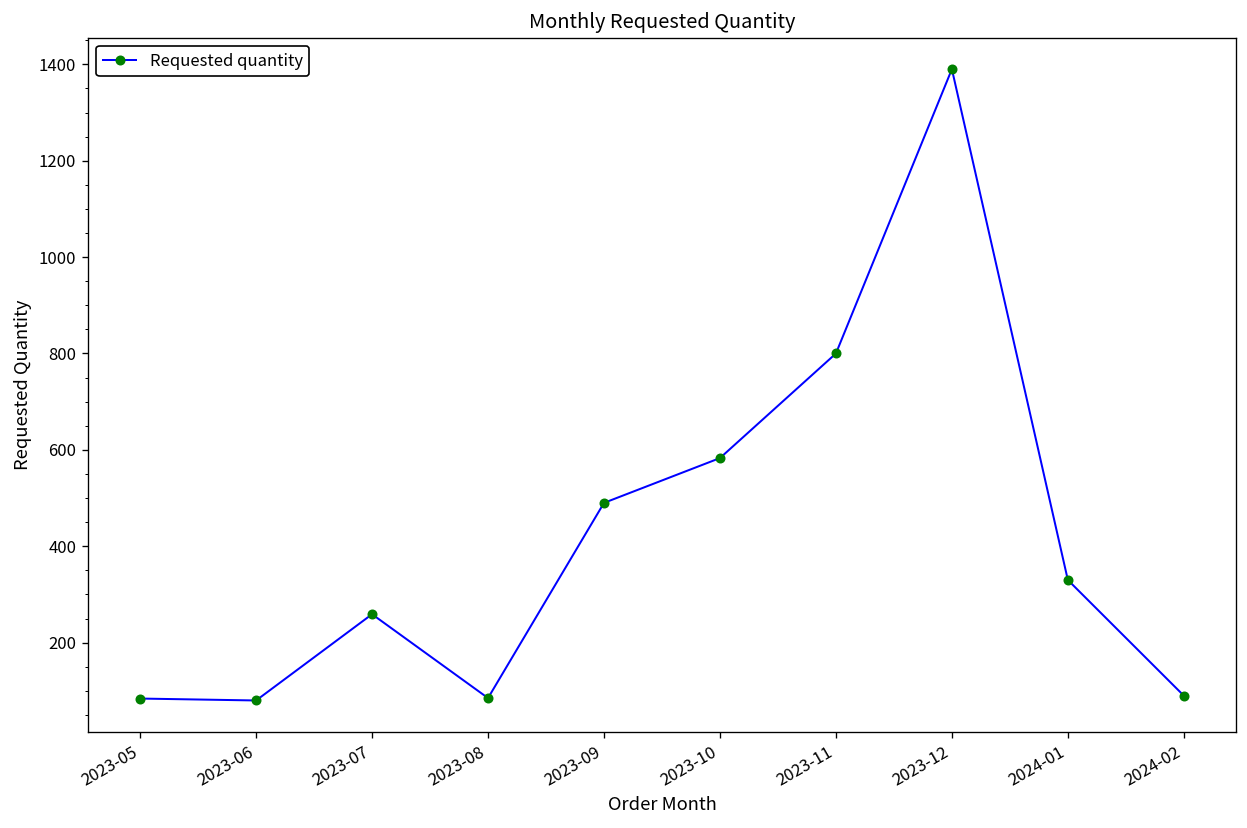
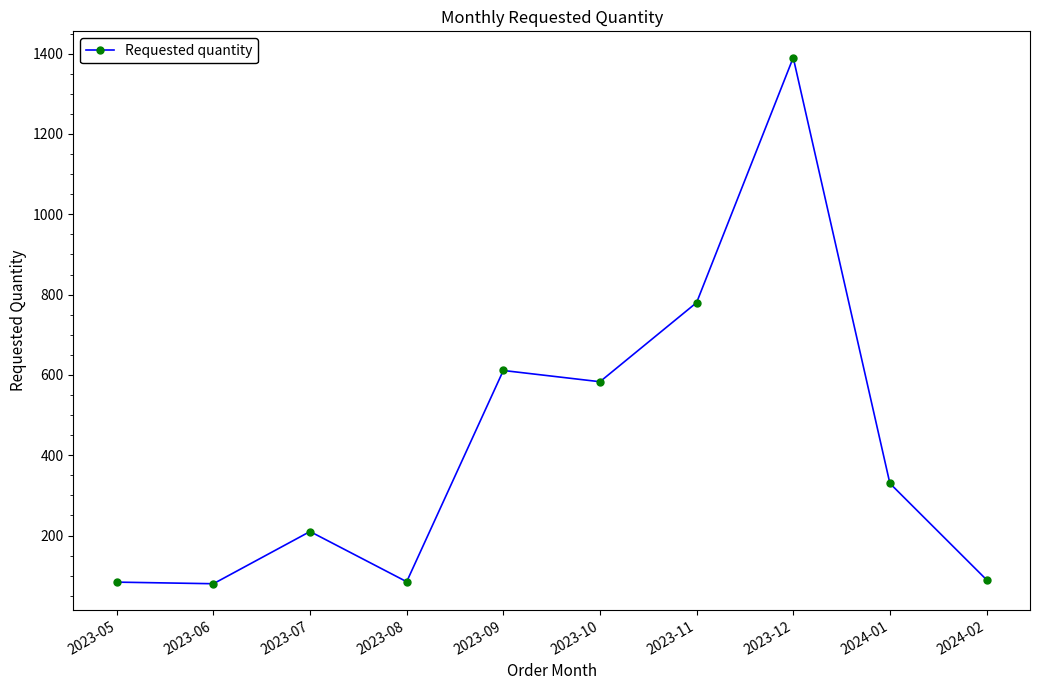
  {
    "2023-05": 80,
    "2023-06": 80,
-   "2023-07": 260,
+   "2023-07": 210,
    "2023-08": 90,
-   "2023-09": 490,
+   "2023-09": 610,
    "2023-10": 580,
-   "2023-11": 800,
+   "2023-11": 780,
    "2023-12": 1390,
    "2024-01": 330,
    "2024-02": 90
  }
